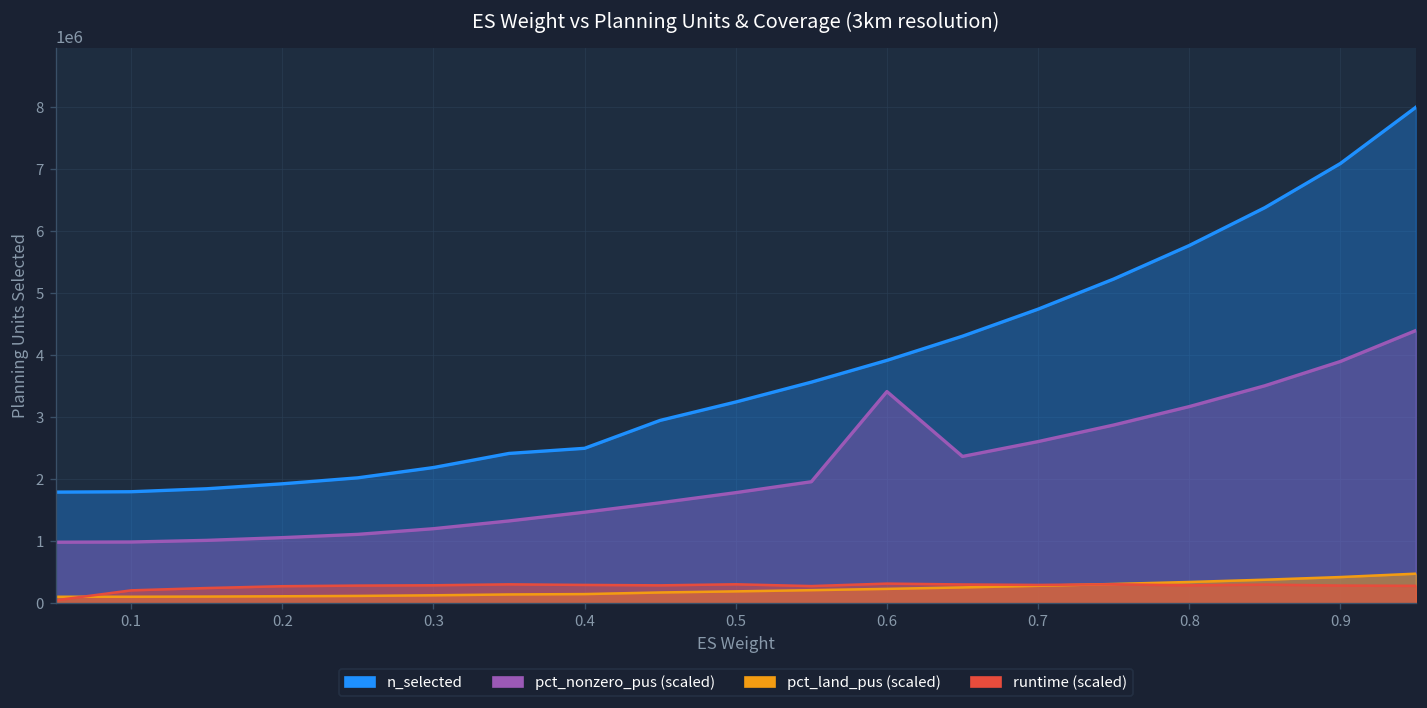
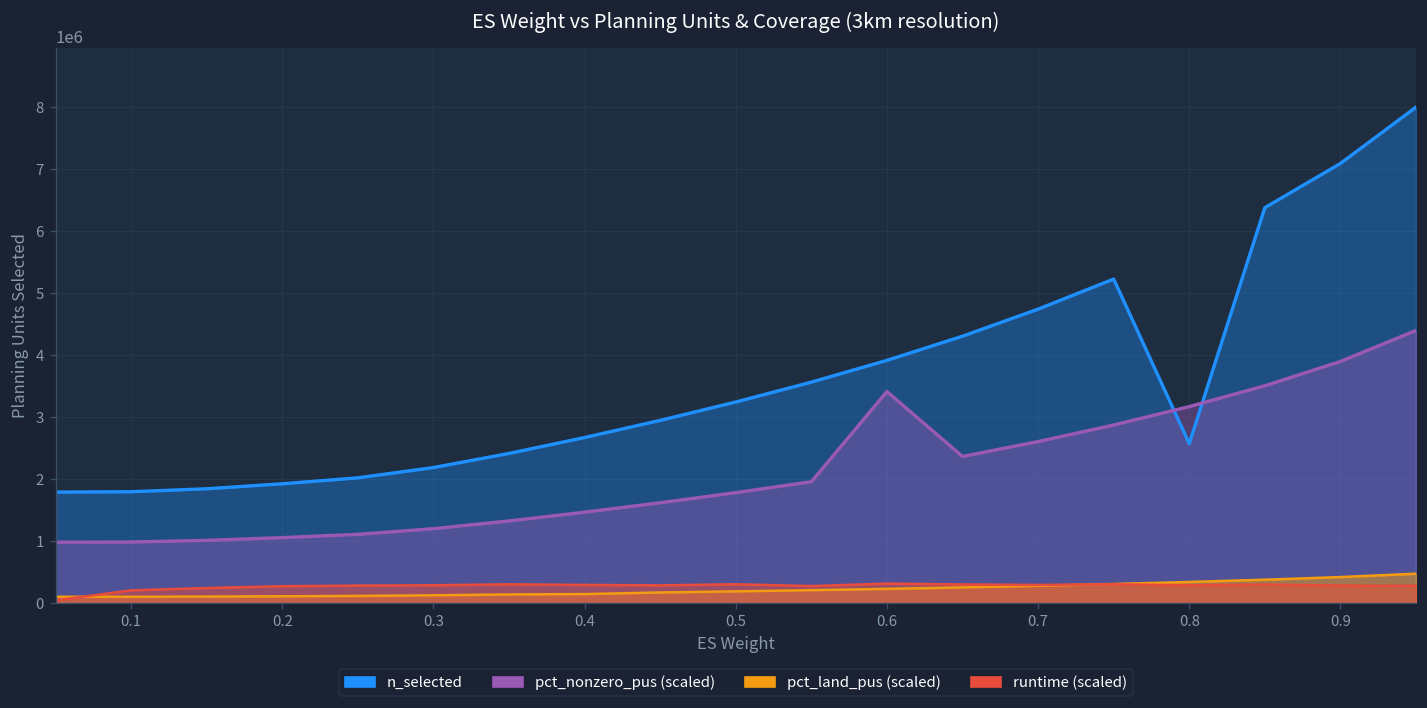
  {
    "n_selected": {
      "0.1": 1800000,
      "0.2": 1900000,
      "0.3": 2200000,
-     "0.4": 2500000,
+     "0.4": 2700000,
      "0.5": 3200000,
      "0.6": 3900000,
      "0.7": 4700000,
-     "0.8": 5800000,
+     "0.8": 2600000,
      "0.9": 7100000
    },
    "pct_nonzero_pus (scaled)": {
      "0.1": 1000000,
      "0.2": 1100000,
      "0.3": 1200000,
      "0.4": 1500000,
      "0.5": 1800000,
      "0.6": 3400000,
      "0.7": 2600000,
      "0.8": 3200000,
      "0.9": 3900000
    },
    "pct_land_pus (scaled)": {
      "0.1": 100000,
      "0.2": 100000,
      "0.3": 100000,
      "0.4": 200000,
      "0.5": 200000,
      "0.6": 200000,
      "0.8": 300000,
      "0.9": 400000
    },
    "runtime (scaled)": {
      "0.1": 200000,
      "0.2": 300000,
      "0.3": 300000,
      "0.4": 300000,
      "0.5": 300000,
      "0.6": 300000,
      "0.8": 300000,
      "0.9": 300000
    }
  }
